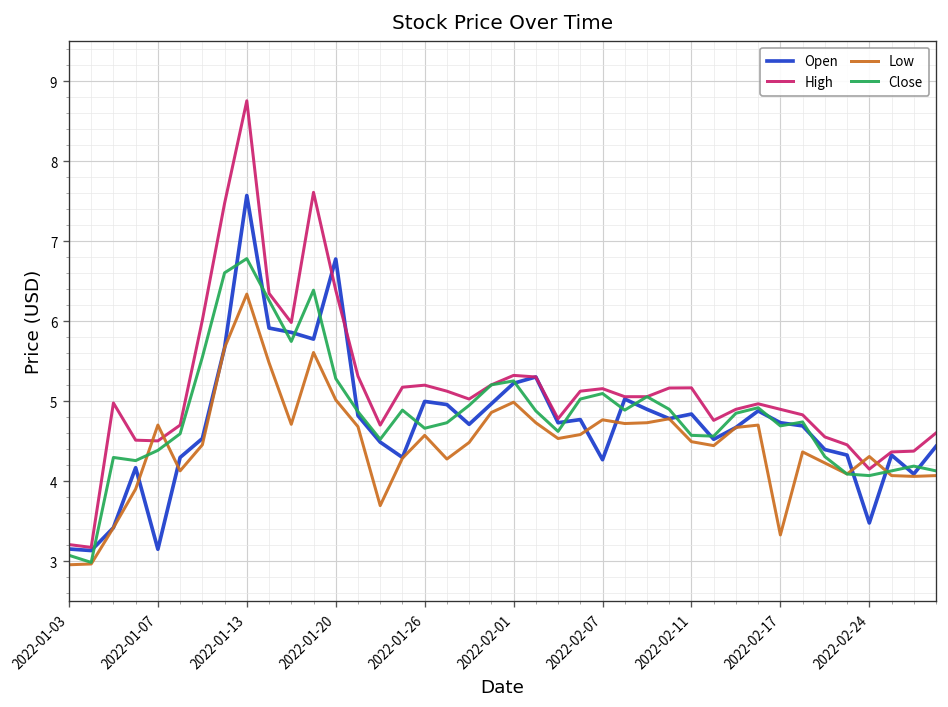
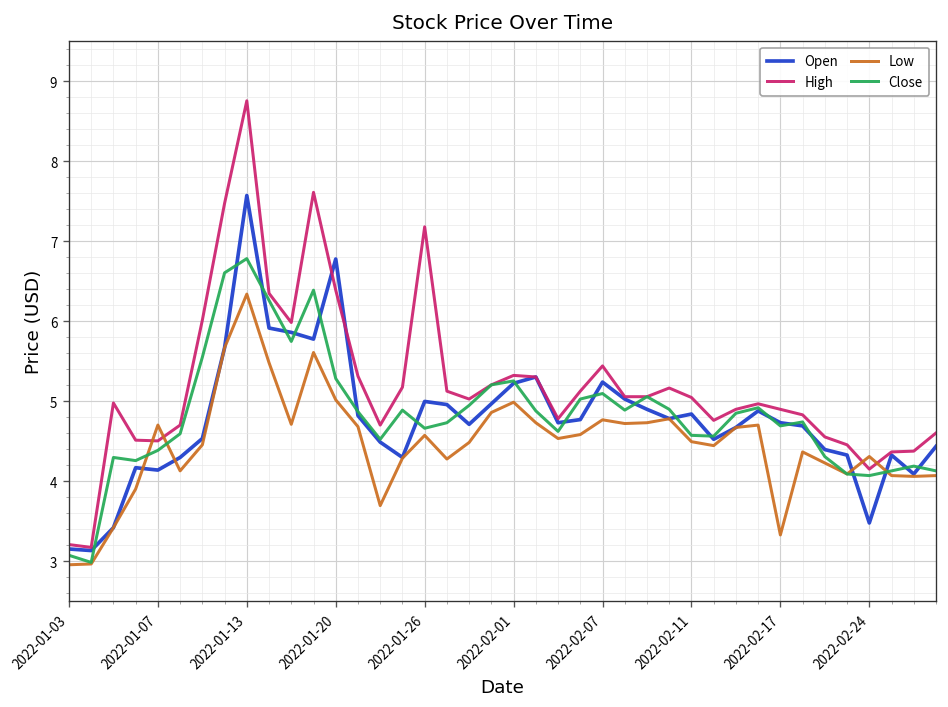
  {
    "Open": {
      "2022-01-03": 3.2,
-     "2022-01-07": 3.2,
+     "2022-01-07": 4.1,
      "2022-01-13": 7.6,
      "2022-01-20": 6.8,
      "2022-01-26": 5.0,
-     "2022-02-07": 4.3,
+     "2022-02-07": 5.2,
      "2022-02-11": 4.8,
      "2022-02-17": 4.7,
      "2022-02-24": 3.5
    },
    "High": {
      "2022-01-03": 3.2,
      "2022-01-07": 4.5,
      "2022-01-13": 8.8,
      "2022-01-20": 6.4,
-     "2022-01-26": 5.2,
+     "2022-01-26": 7.2,
      "2022-02-01": 5.3,
-     "2022-02-07": 5.2,
-     "2022-02-11": 5.2,
+     "2022-02-07": 5.4,
+     "2022-02-11": 5.0,
      "2022-02-17": 4.9,
      "2022-02-24": 4.2
    },
    "Low": {
      "2022-01-03": 3.0,
      "2022-01-07": 4.7,
      "2022-01-13": 6.3,
      "2022-01-20": 5.0,
      "2022-01-26": 4.6,
      "2022-02-01": 5.0,
      "2022-02-07": 4.8,
      "2022-02-11": 4.5,
      "2022-02-17": 3.3,
      "2022-02-24": 4.3
    },
    "Close": {
      "2022-01-03": 3.1,
      "2022-01-07": 4.4,
      "2022-01-13": 6.8,
      "2022-01-20": 5.3,
      "2022-01-26": 4.7,
      "2022-02-07": 5.1,
      "2022-02-11": 4.6,
      "2022-02-17": 4.7,
      "2022-02-24": 4.1
    }
  }
